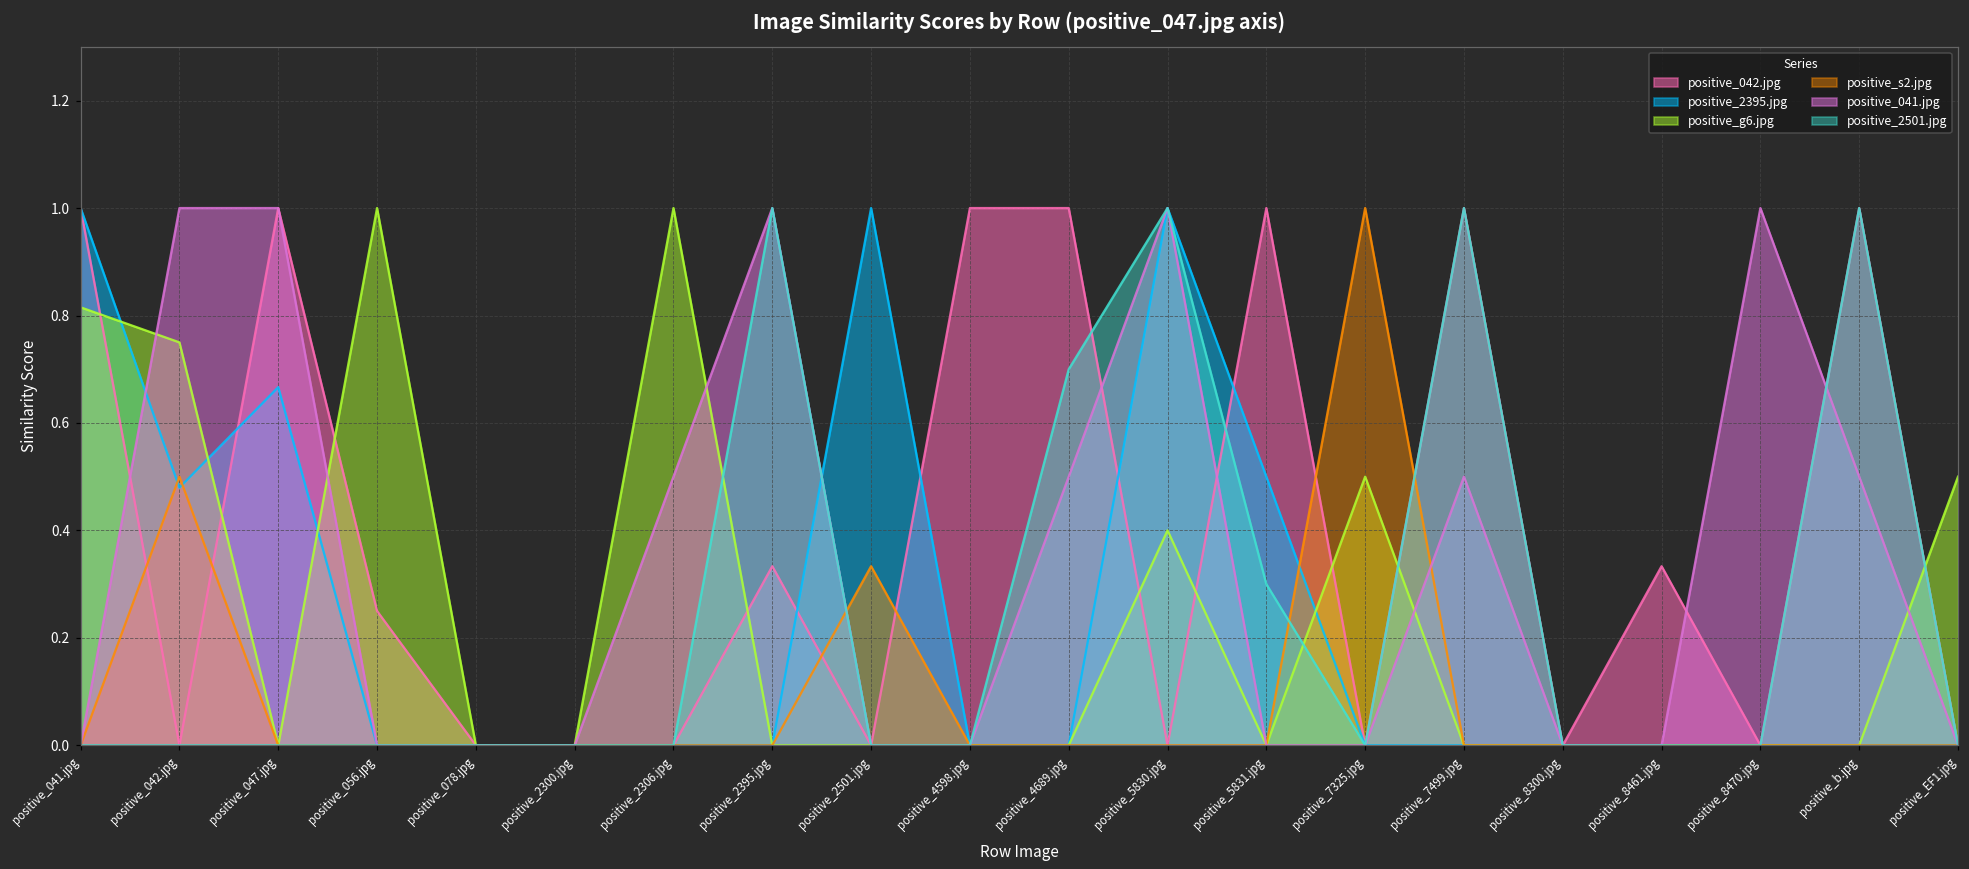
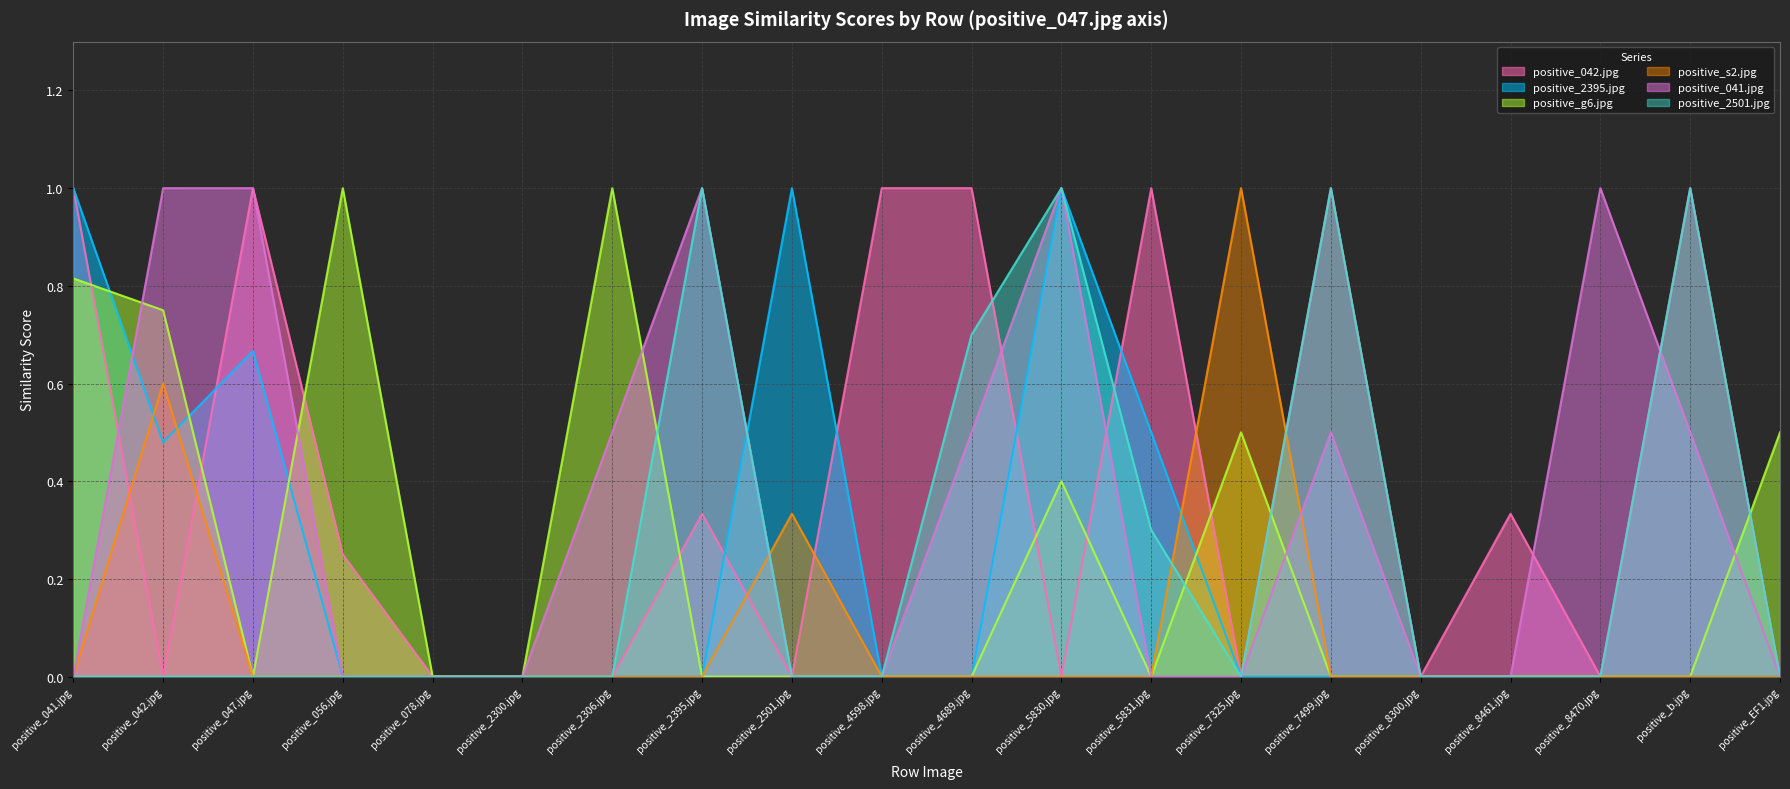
  {
    "positive_2395.jpg": {
      "positive_042.jpg": 0.48,
      "positive_047.jpg": 0.67,
      "positive_2501.jpg": 1.0,
      "positive_5831.jpg": 0.5
    },
    "positive_g6.jpg": {
      "positive_041.jpg": 0.82,
      "positive_042.jpg": 0.75,
      "positive_056.jpg": 1.0,
      "positive_2306.jpg": 1.0,
      "positive_5830.jpg": 0.4,
      "positive_7325.jpg": 0.5,
      "positive_EF1.jpg": 0.5
    },
    "positive_s2.jpg": {
-     "positive_042.jpg": 0.5,
+     "positive_042.jpg": 0.6,
      "positive_2501.jpg": 0.33,
      "positive_7325.jpg": 1.0
    },
    "positive_2501.jpg": {
      "positive_4689.jpg": 0.7,
      "positive_5831.jpg": 0.3
    }
  }
